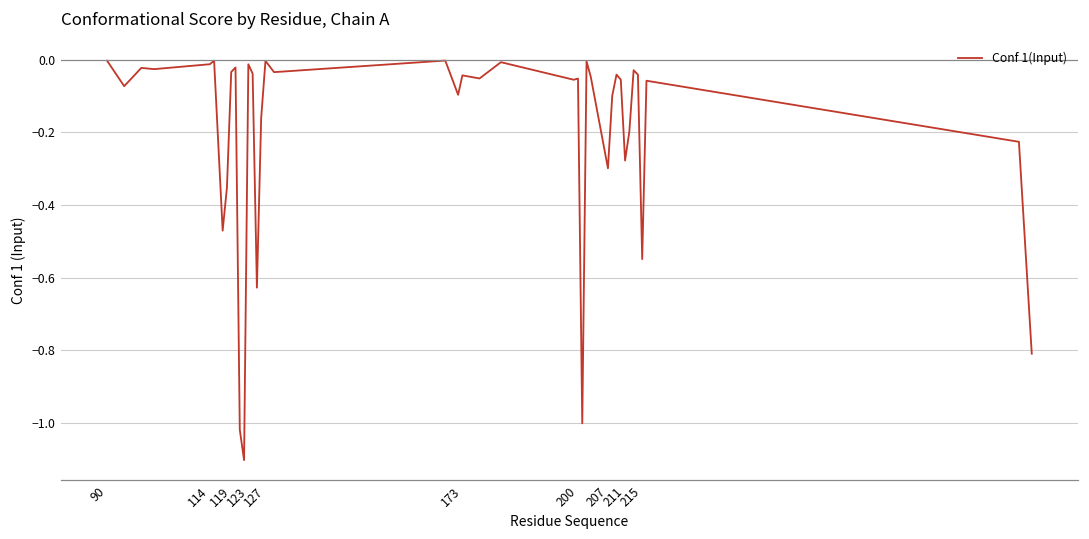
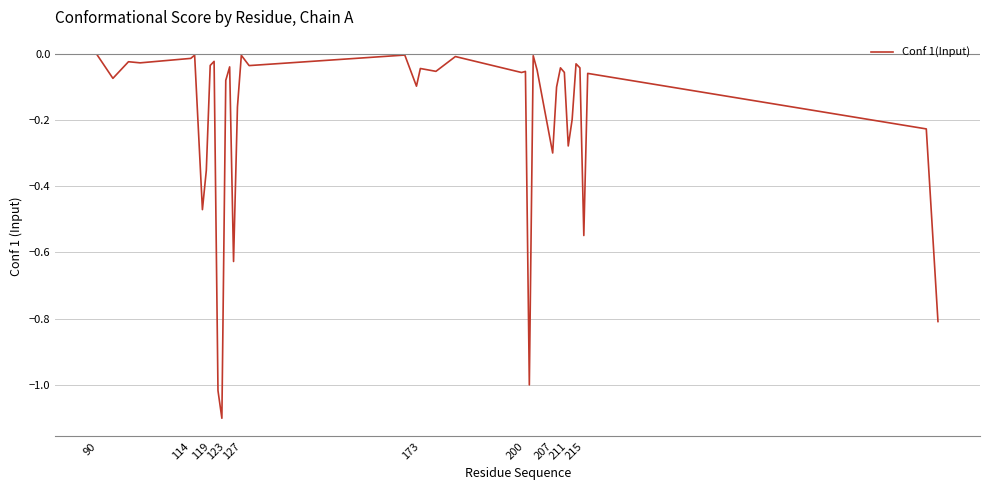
  {
    "90": 0.00,
    "114": -0.01,
    "119": -0.03,
-   "123": -0.01,
+   "123": -0.08,
    "127": 0.00,
    "173": -0.04,
    "200": -0.05,
    "207": -0.30,
    "211": -0.28,
    "215": -0.55
  }
